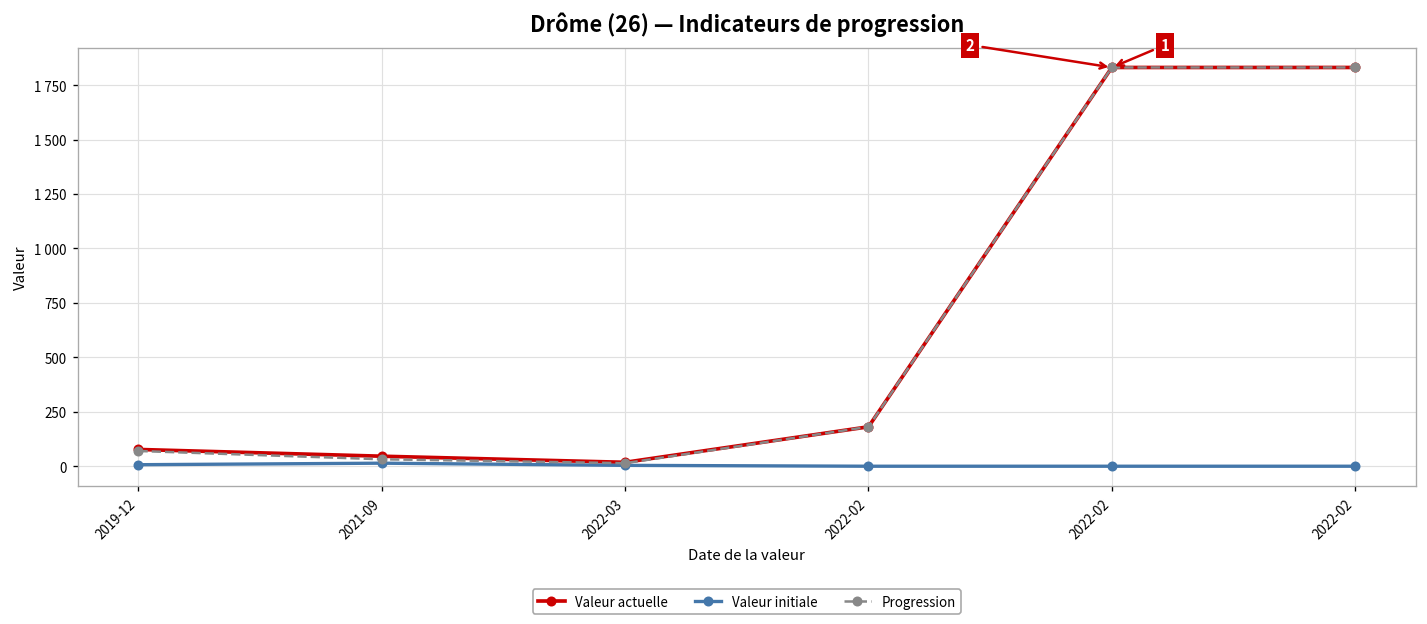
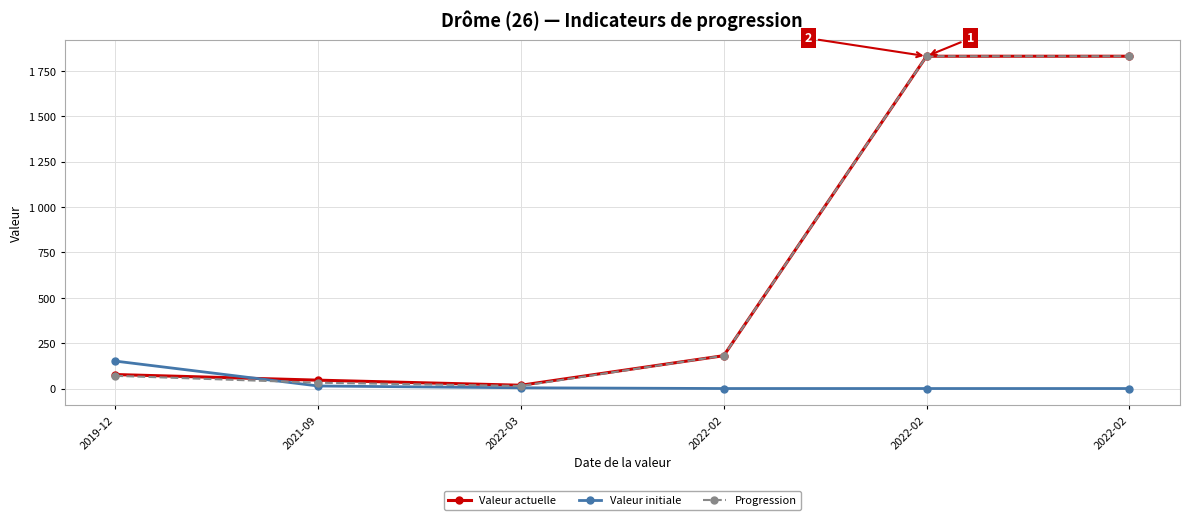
  {
    "Valeur initiale": {
-     "2019-12": 10,
+     "2019-12": 150,
      "2021-09": 10
    }
  }
